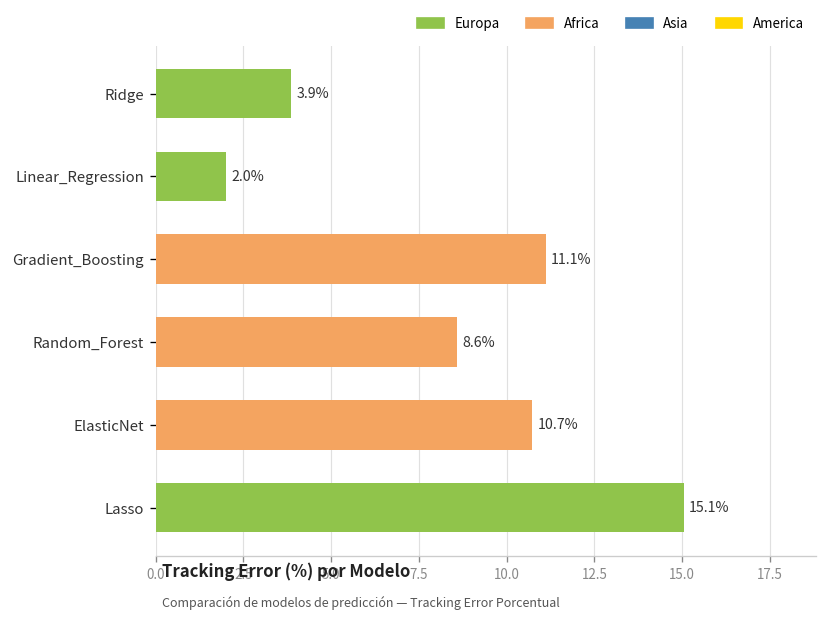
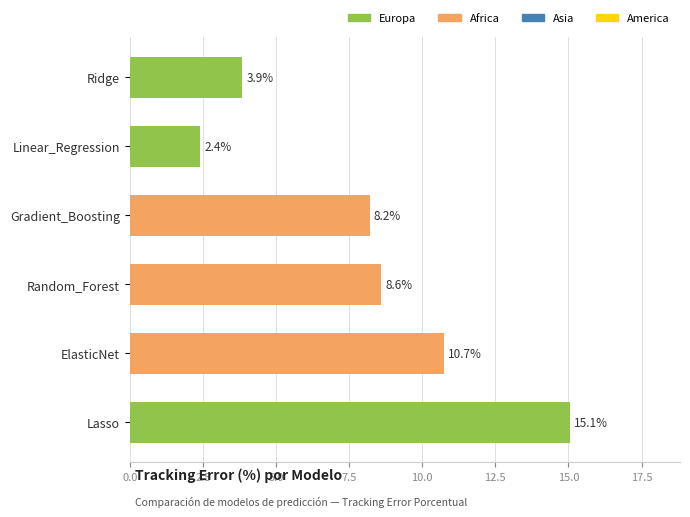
  {
    "Ridge": "3.9%",
-   "Linear_Regression": "2.0%",
-   "Gradient_Boosting": "11.1%",
+   "Linear_Regression": "2.4%",
+   "Gradient_Boosting": "8.2%",
    "Random_Forest": "8.6%",
    "ElasticNet": "10.7%",
    "Lasso": "15.1%"
  }
